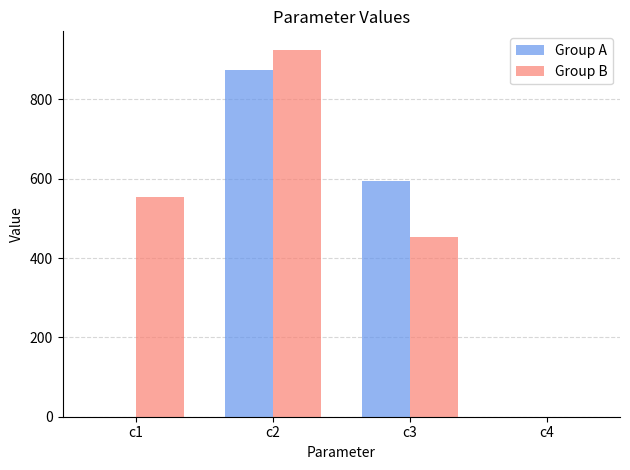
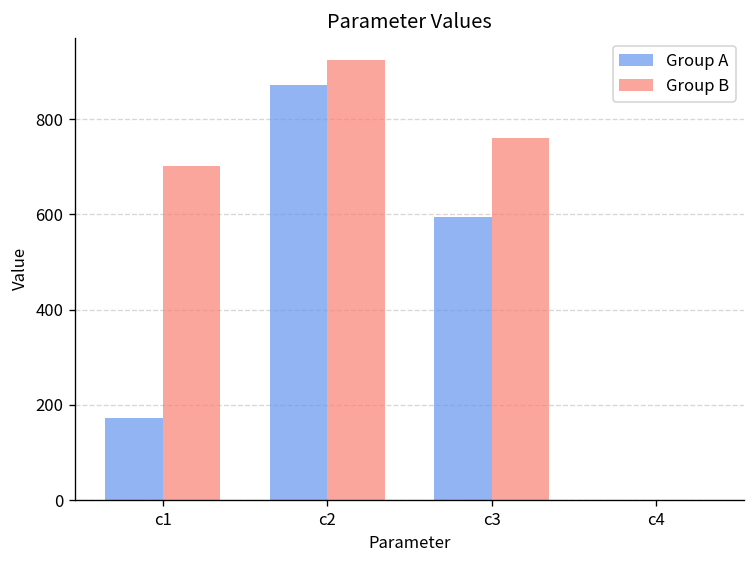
  {
    "Group A": {
-     "c1": 0,
+     "c1": 170,
      "c2": 870,
      "c3": 590
    },
    "Group B": {
-     "c1": 550,
+     "c1": 700,
      "c2": 930,
-     "c3": 450
+     "c3": 760
    }
  }
